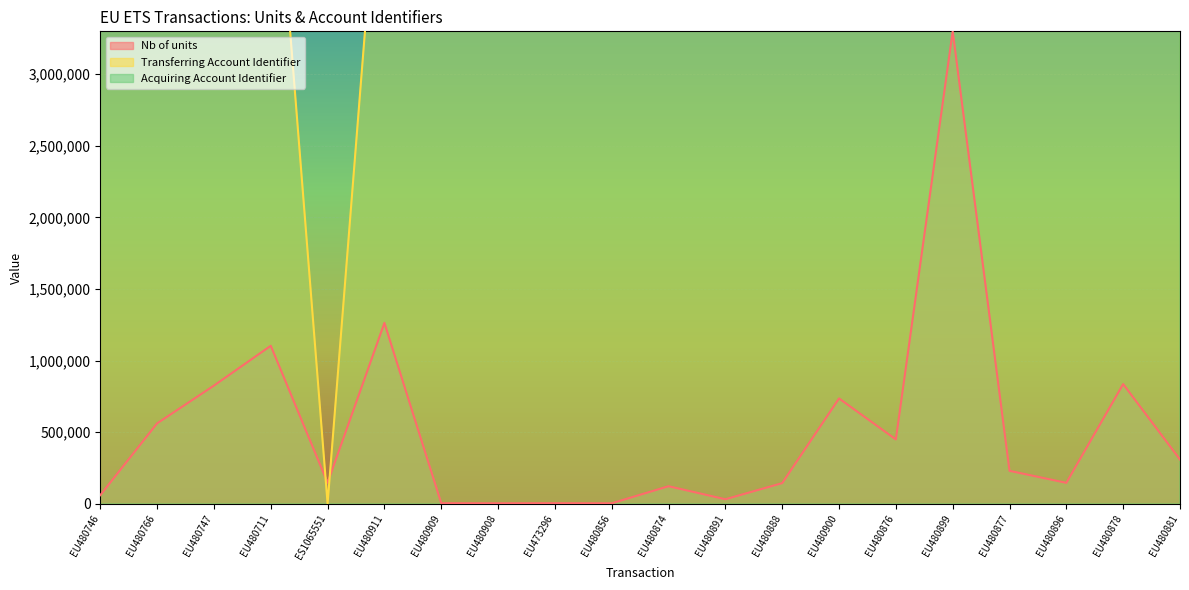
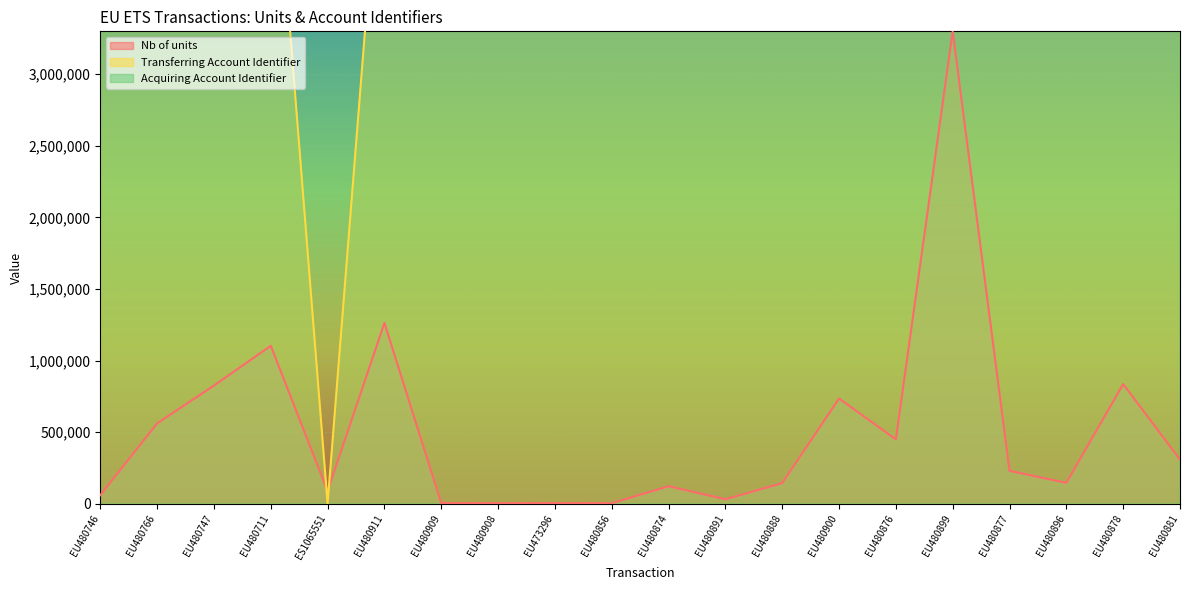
  {
    "Nb of units": {
      "EU480746": "60,000",
      "EU480766": "560,000",
      "EU480747": "830,000",
      "EU480711": "1,100,000",
-     "ES1065551": "150,000",
+     "ES1065551": "90,000",
      "EU480911": "1,260,000",
      "EU480909": "0",
      "EU480908": "0",
      "EU473296": "0",
      "EU480856": "0",
      "EU480874": "120,000",
      "EU480891": "30,000",
      "EU480888": "140,000",
      "EU480900": "740,000",
      "EU480876": "450,000",
      "EU480899": "3,300,000",
      "EU480877": "230,000",
      "EU480896": "150,000",
      "EU480878": "840,000",
      "EU480881": "310,000"
    },
    "Transferring Account Identifier": {
      "ES1065551": "0"
    }
  }
